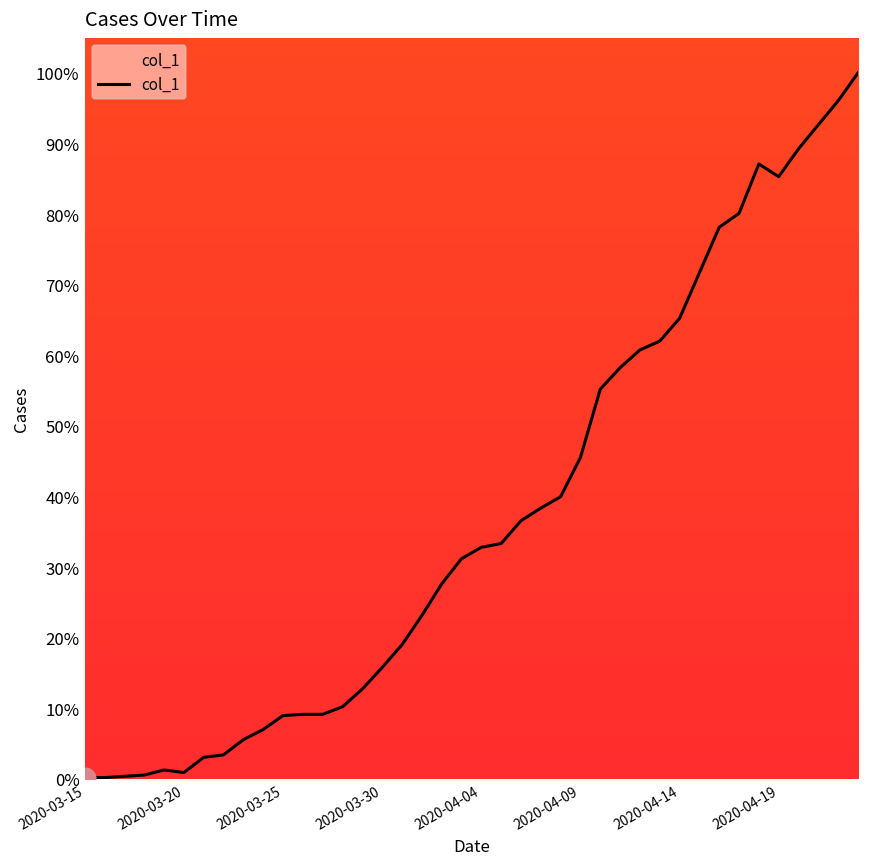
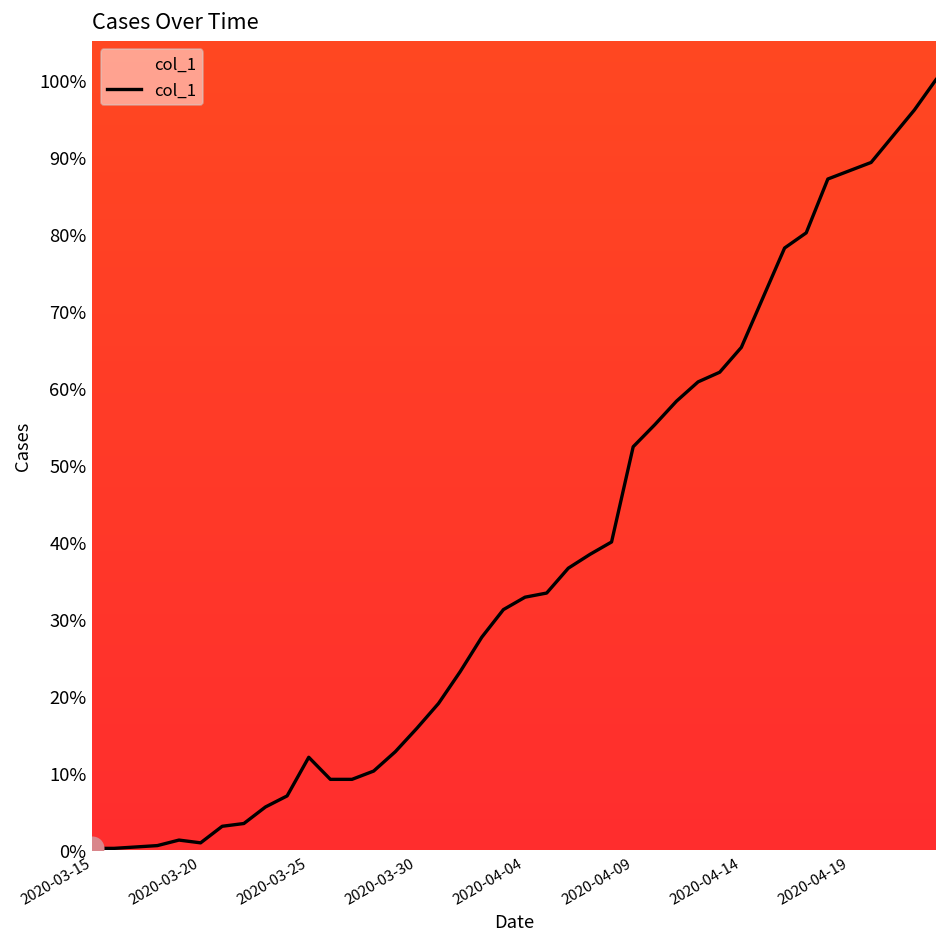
  {
    "col_1": {
      "2020-03-20": "1%",
-     "2020-03-25": "9%",
+     "2020-03-25": "12%",
      "2020-03-30": "16%",
      "2020-04-04": "33%",
-     "2020-04-09": "46%",
+     "2020-04-09": "52%",
      "2020-04-14": "65%",
-     "2020-04-19": "85%"
+     "2020-04-19": "88%"
    }
  }
